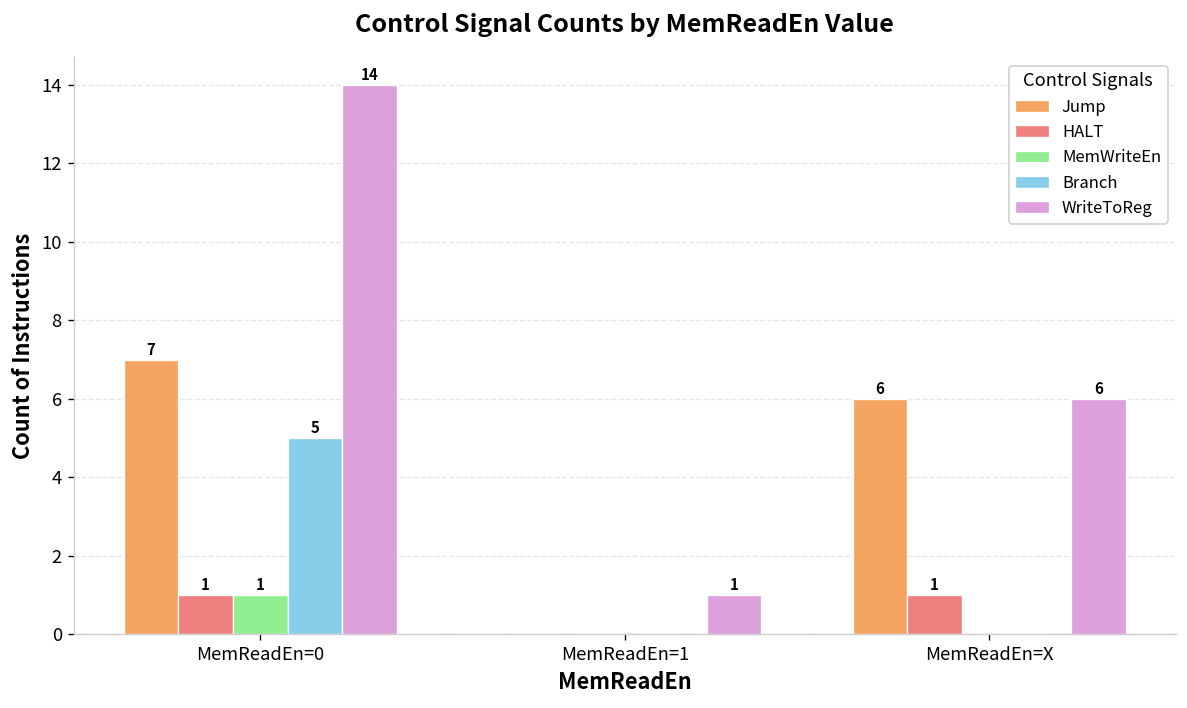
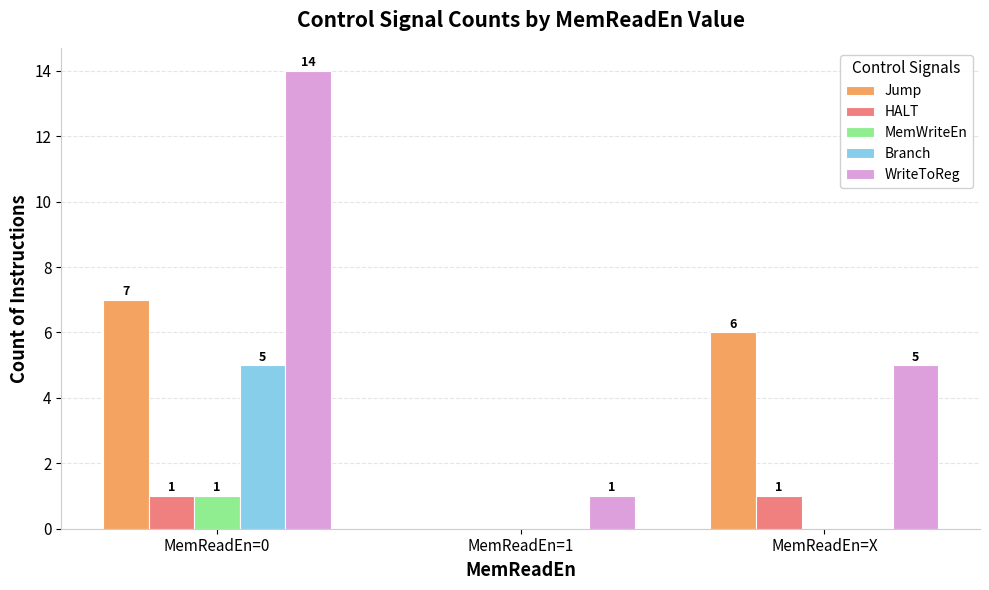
  {
    "MemWriteEn": {
      "MemReadEn=0": 1
    },
    "Branch": {
      "MemReadEn=0": 5
    },
    "WriteToReg": {
      "MemReadEn=0": 14,
      "MemReadEn=1": 1,
-     "MemReadEn=X": 6
+     "MemReadEn=X": 5
    }
  }
